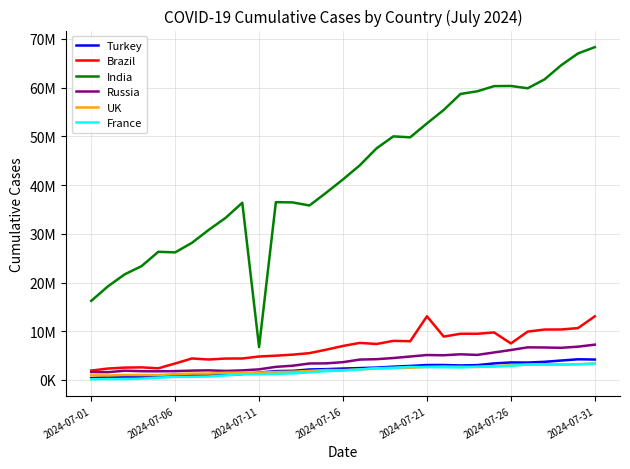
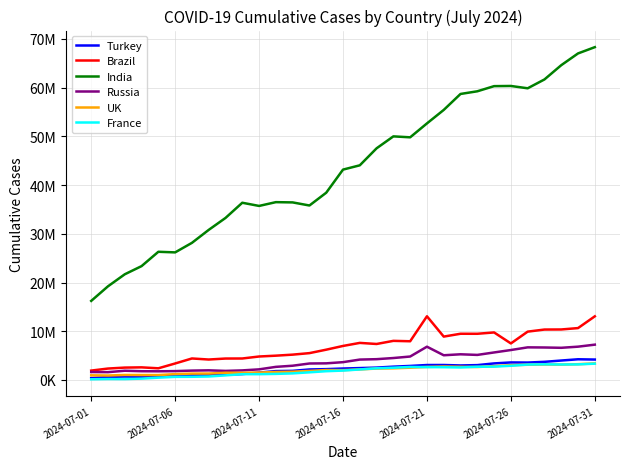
  {
    "Turkey": {
      "2024-07-26": 4000000,
      "2024-07-31": 4000000
    },
    "Brazil": {
      "2024-07-06": 3000000,
      "2024-07-11": 5000000,
      "2024-07-16": 7000000,
      "2024-07-21": 13000000,
      "2024-07-26": 8000000,
      "2024-07-31": 13000000
    },
    "India": {
      "2024-07-01": 16000000,
      "2024-07-06": 26000000,
-     "2024-07-11": 7000000,
-     "2024-07-16": 41000000,
+     "2024-07-11": 36000000,
+     "2024-07-16": 43000000,
      "2024-07-21": 53000000,
      "2024-07-26": 60000000,
      "2024-07-31": 68000000
    },
    "Russia": {
      "2024-07-06": 2000000,
      "2024-07-11": 2000000,
      "2024-07-16": 4000000,
-     "2024-07-21": 5000000,
+     "2024-07-21": 7000000,
      "2024-07-26": 6000000,
      "2024-07-31": 7000000
    },
    "UK": {
      "2024-07-01": 1000000
    }
  }
